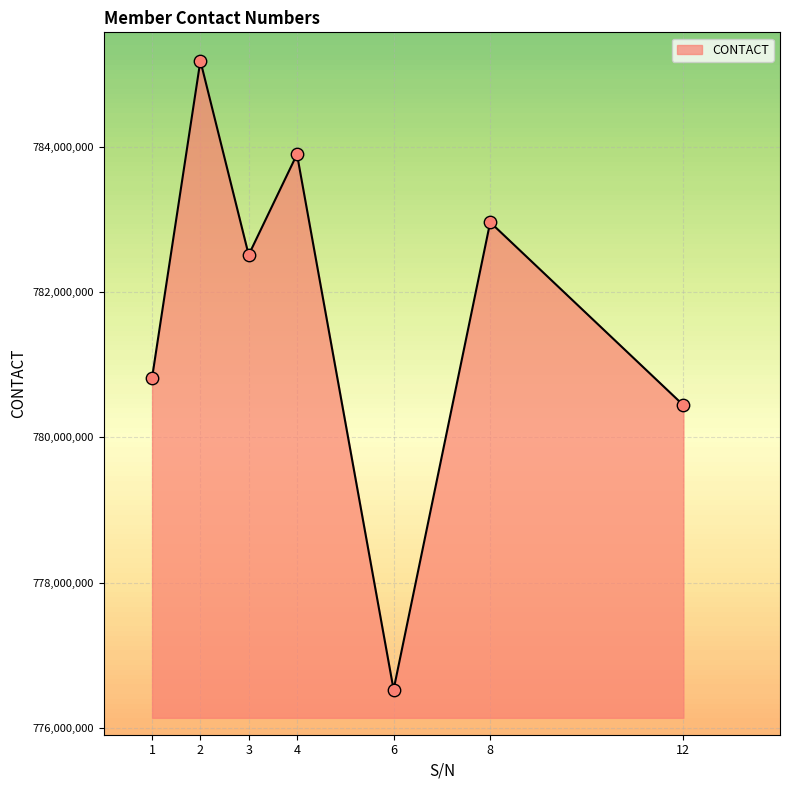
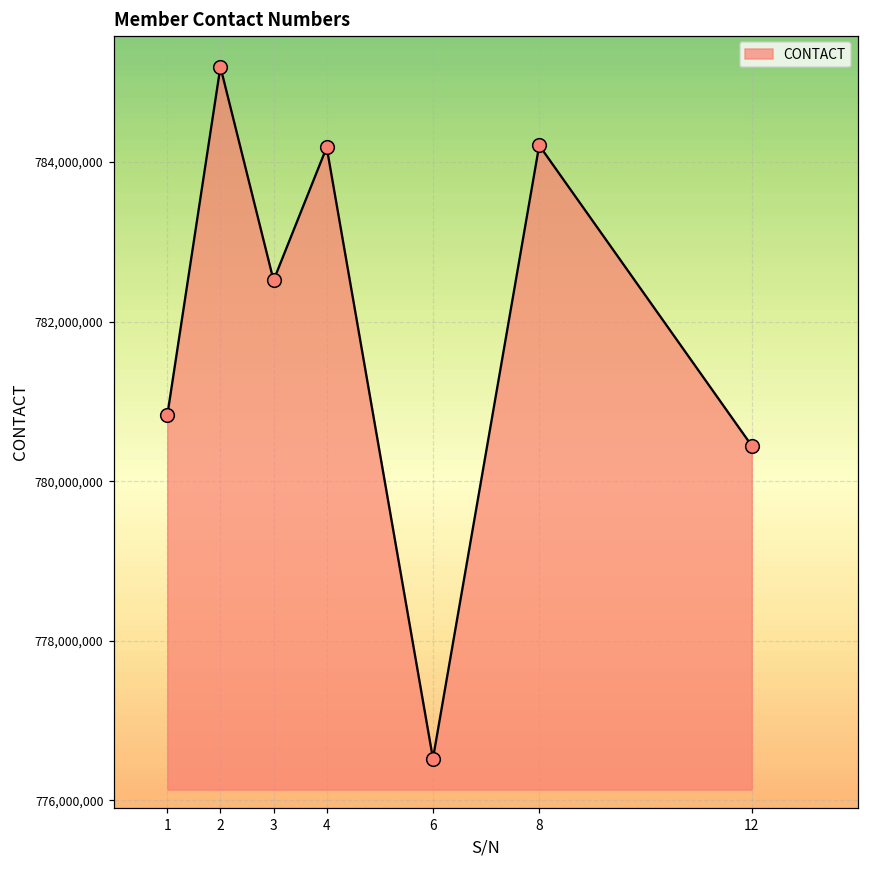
  {
    "1": "780,800,000",
    "2": "785,200,000",
    "3": "782,500,000",
-   "4": "783,900,000",
+   "4": "784,200,000",
    "6": "776,500,000",
-   "8": "783,000,000",
+   "8": "784,200,000",
    "12": "780,400,000"
  }
